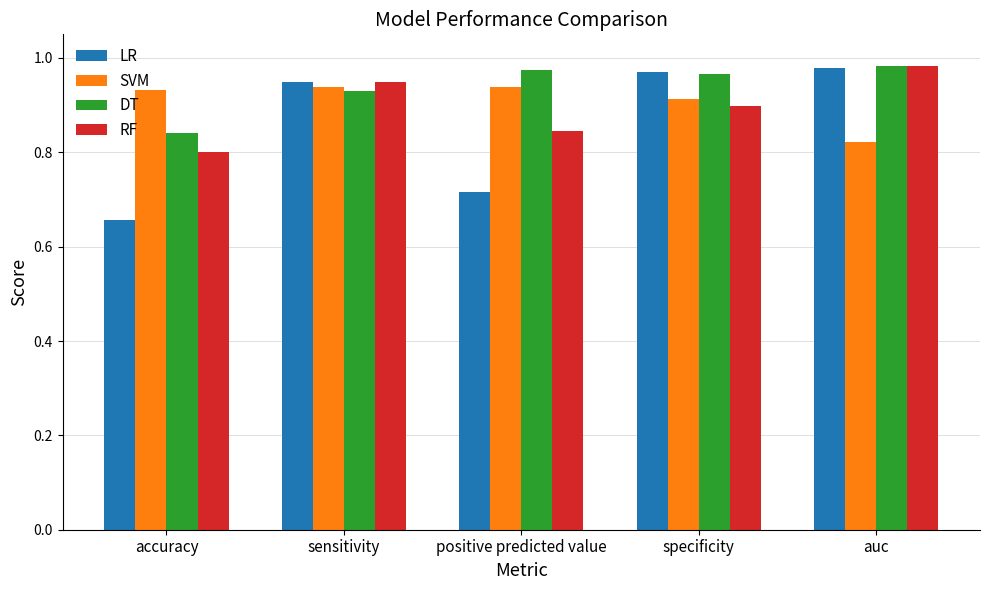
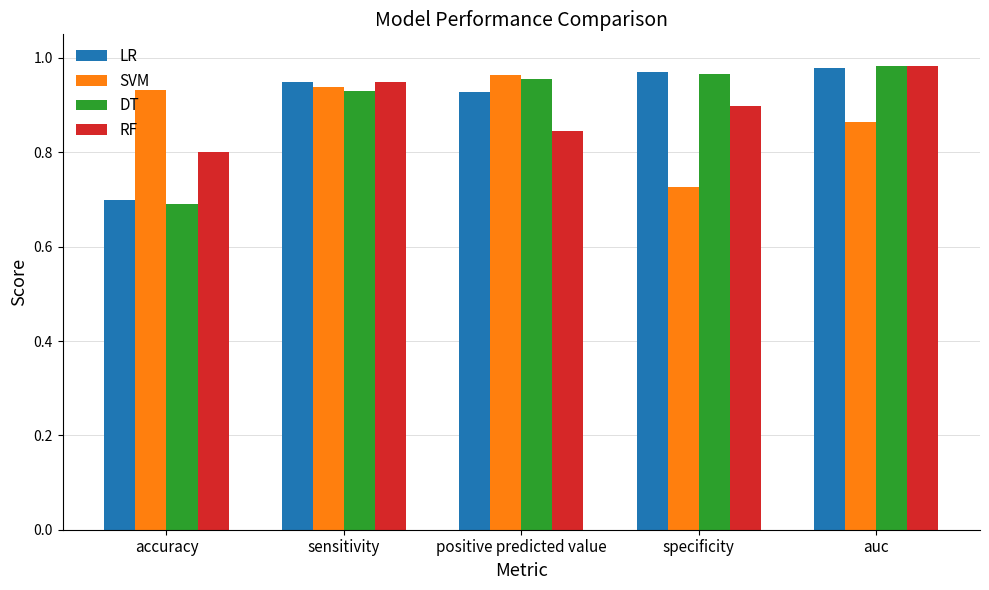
  {
    "LR": {
-     "accuracy": 0.66,
+     "accuracy": 0.70,
      "sensitivity": 0.95,
-     "positive predicted value": 0.72,
+     "positive predicted value": 0.93,
      "specificity": 0.97,
      "auc": 0.98
    },
    "SVM": {
      "accuracy": 0.93,
      "sensitivity": 0.94,
-     "positive predicted value": 0.94,
-     "specificity": 0.91,
-     "auc": 0.82
+     "positive predicted value": 0.96,
+     "specificity": 0.73,
+     "auc": 0.86
    },
    "DT": {
-     "accuracy": 0.84,
+     "accuracy": 0.69,
      "sensitivity": 0.93,
-     "positive predicted value": 0.97,
+     "positive predicted value": 0.95,
      "specificity": 0.96,
      "auc": 0.98
    },
    "RF": {
      "accuracy": 0.80,
      "sensitivity": 0.95,
      "positive predicted value": 0.85,
      "specificity": 0.90,
      "auc": 0.98
    }
  }
